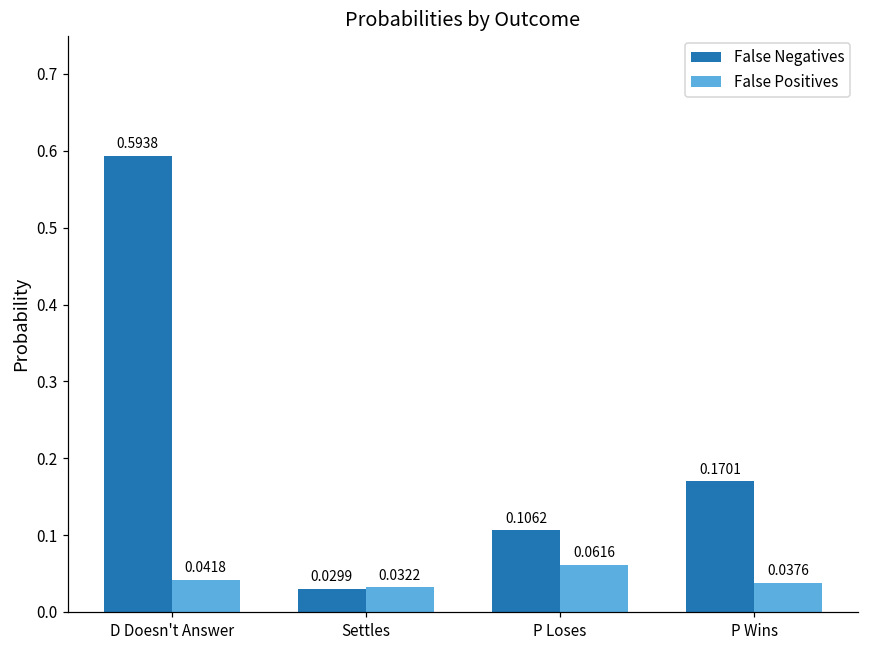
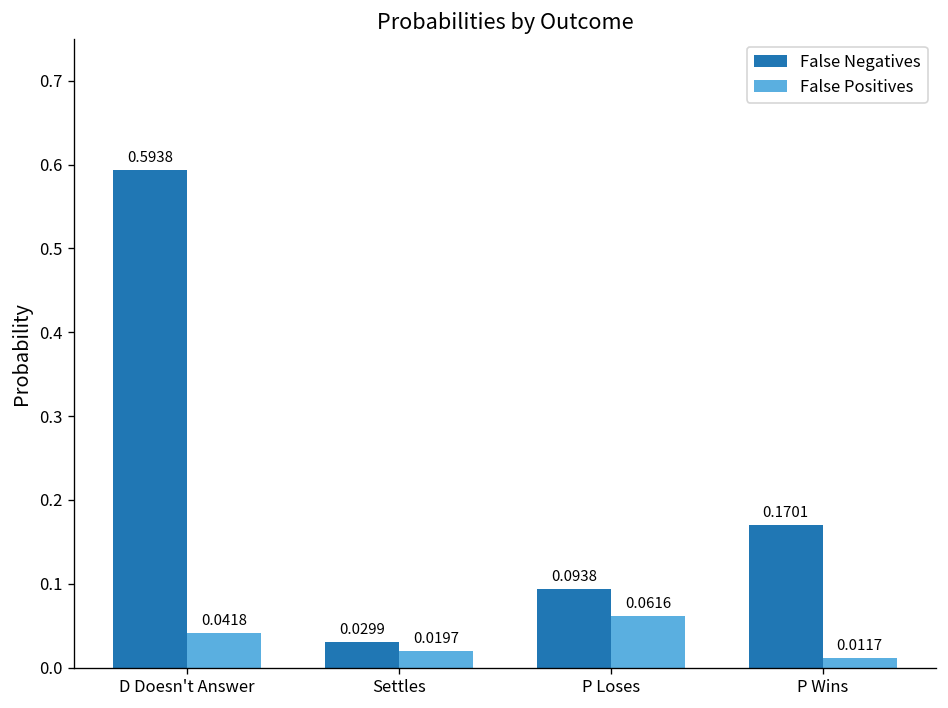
  {
    "False Negatives": {
      "D Doesn't Answer": 0.5938,
      "Settles": 0.0299,
-     "P Loses": 0.1062,
+     "P Loses": 0.0938,
      "P Wins": 0.1701
    },
    "False Positives": {
      "D Doesn't Answer": 0.0418,
-     "Settles": 0.0322,
+     "Settles": 0.0197,
      "P Loses": 0.0616,
-     "P Wins": 0.0376
+     "P Wins": 0.0117
    }
  }
